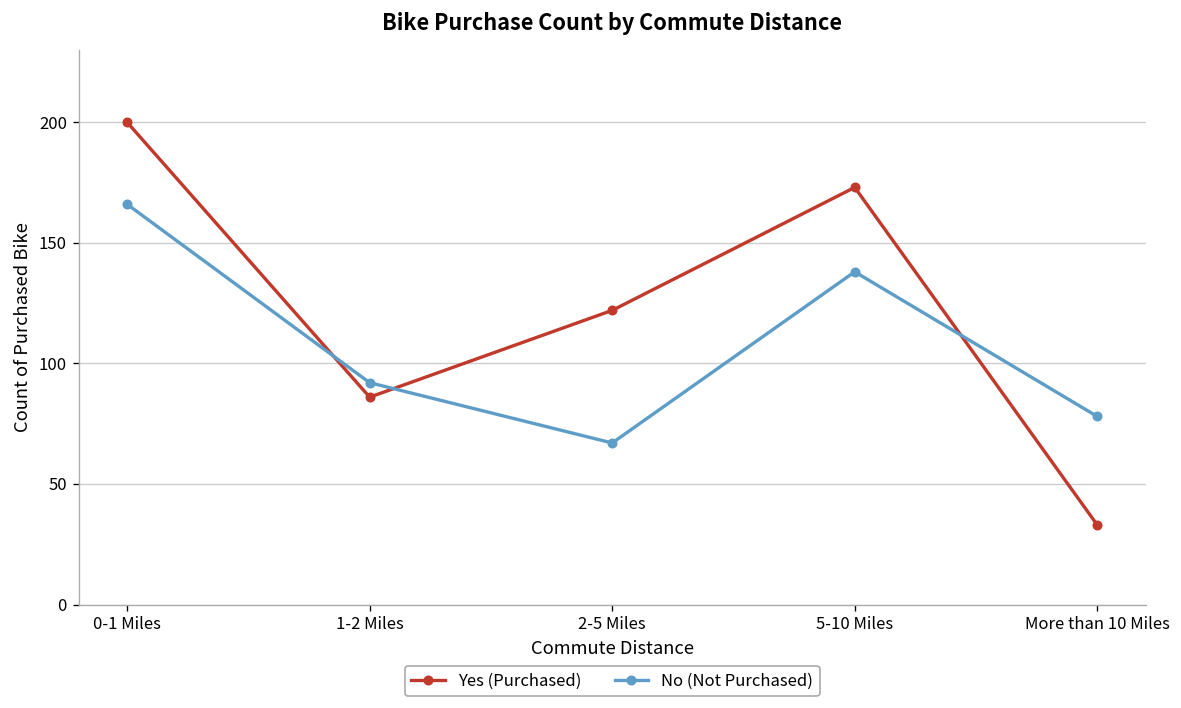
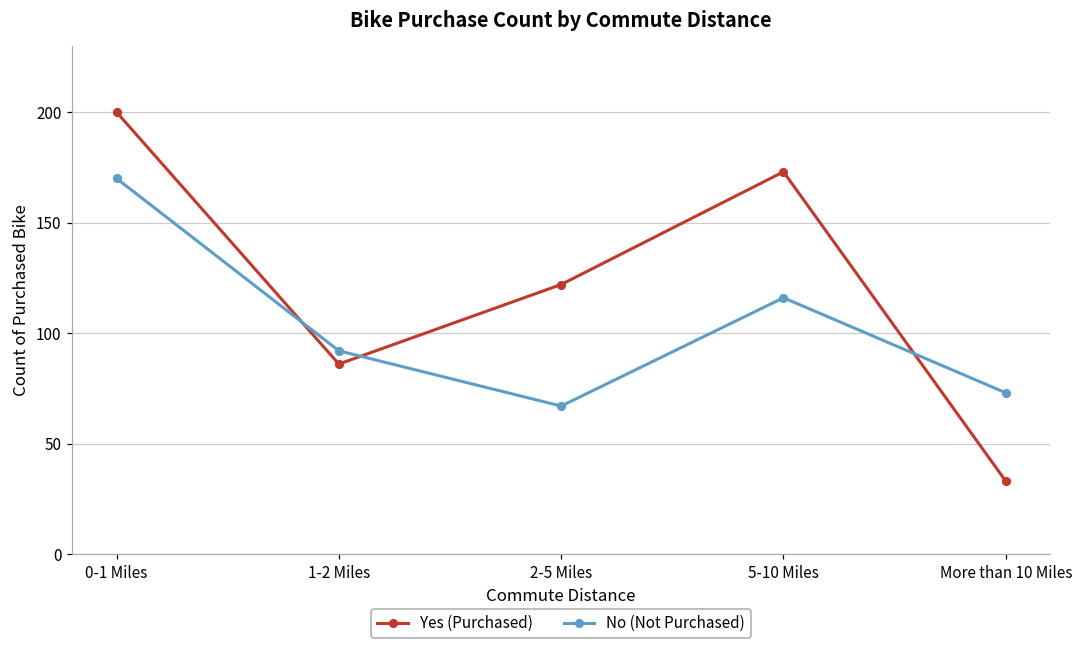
  {
    "Yes (Purchased)": {
      "0-1 Miles": 200,
      "1-2 Miles": 86,
      "2-5 Miles": 122,
      "5-10 Miles": 173,
      "More than 10 Miles": 33
    },
    "No (Not Purchased)": {
-     "0-1 Miles": 166,
+     "0-1 Miles": 170,
      "1-2 Miles": 92,
      "2-5 Miles": 67,
-     "5-10 Miles": 138,
-     "More than 10 Miles": 78
+     "5-10 Miles": 116,
+     "More than 10 Miles": 73
    }
  }
